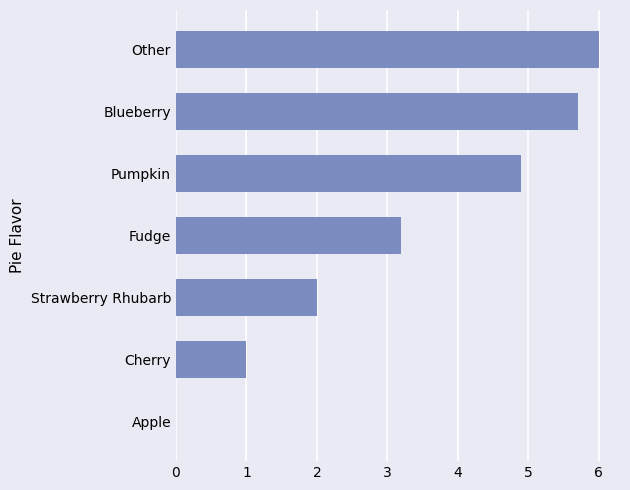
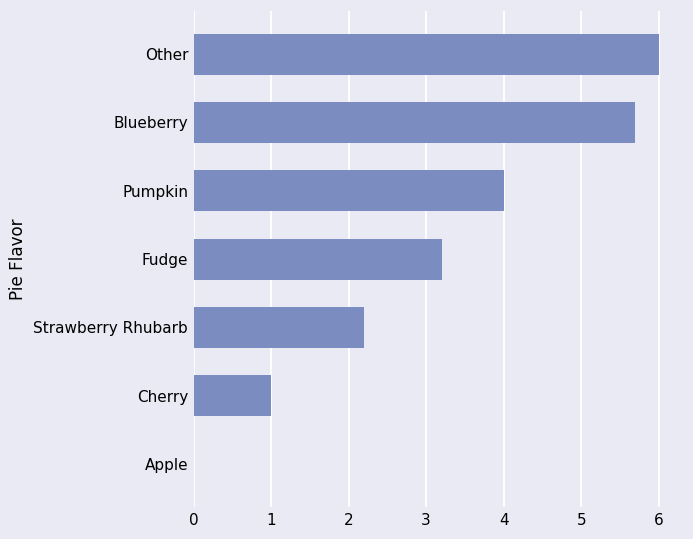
  {
    "Other": 6.0,
    "Blueberry": 5.7,
-   "Pumpkin": 4.9,
+   "Pumpkin": 4.0,
    "Fudge": 3.2,
-   "Strawberry Rhubarb": 2.0,
+   "Strawberry Rhubarb": 2.2,
    "Cherry": 1.0,
    "Apple": 0.0
  }
